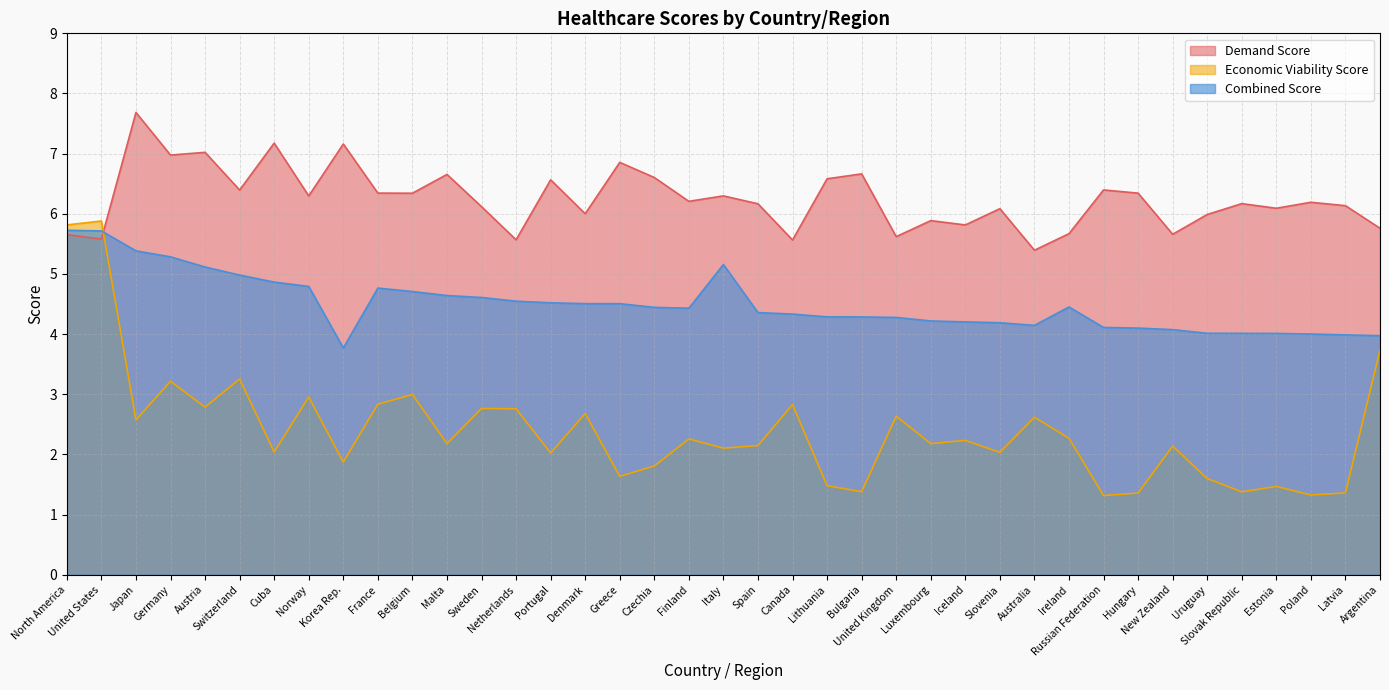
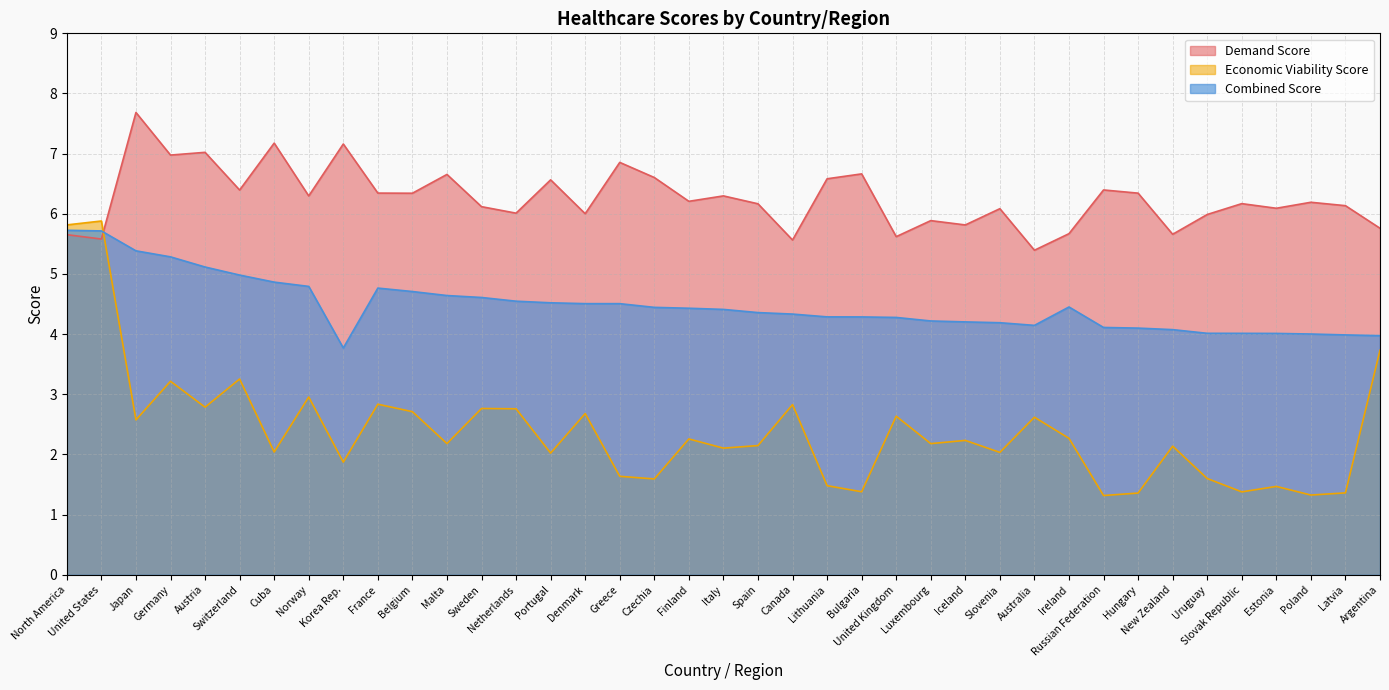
  {
    "Demand Score": {
      "North America": 5.7,
      "United States": 5.6,
      "Japan": 7.7,
      "Germany": 7.0,
      "Austria": 7.0,
      "Switzerland": 6.4,
      "Cuba": 7.2,
      "Norway": 6.3,
      "Korea Rep.": 7.2,
      "France": 6.3,
      "Belgium": 6.3,
      "Malta": 6.7,
      "Sweden": 6.1,
-     "Netherlands": 5.6,
+     "Netherlands": 6.0,
      "Portugal": 6.6,
      "Denmark": 6.0,
      "Greece": 6.9,
      "Czechia": 6.6,
      "Finland": 6.2,
      "Italy": 6.3,
      "Spain": 6.2,
      "Canada": 5.6,
      "Lithuania": 6.6,
      "Bulgaria": 6.7,
      "United Kingdom": 5.6,
      "Luxembourg": 5.9,
      "Iceland": 5.8,
      "Slovenia": 6.1,
      "Australia": 5.4,
      "Ireland": 5.7,
      "Russian Federation": 6.4,
      "Hungary": 6.3,
      "New Zealand": 5.7,
      "Uruguay": 6.0,
      "Slovak Republic": 6.2,
      "Estonia": 6.1,
      "Poland": 6.2,
      "Latvia": 6.1,
      "Argentina": 5.8
    },
    "Economic Viability Score": {
      "North America": 5.8,
      "United States": 5.9,
      "Japan": 2.6,
      "Germany": 3.2,
      "Austria": 2.8,
      "Switzerland": 3.3,
      "Cuba": 2.0,
      "Norway": 3.0,
      "Korea Rep.": 1.9,
      "France": 2.8,
-     "Belgium": 3.0,
+     "Belgium": 2.7,
      "Malta": 2.2,
      "Sweden": 2.8,
      "Netherlands": 2.8,
      "Portugal": 2.0,
      "Denmark": 2.7,
      "Greece": 1.6,
-     "Czechia": 1.8,
+     "Czechia": 1.6,
      "Finland": 2.3,
      "Italy": 2.1,
      "Spain": 2.1,
      "Canada": 2.8,
      "Lithuania": 1.5,
      "Bulgaria": 1.4,
      "United Kingdom": 2.6,
      "Luxembourg": 2.2,
      "Iceland": 2.2,
      "Slovenia": 2.0,
      "Australia": 2.6,
      "Ireland": 2.3,
      "Russian Federation": 1.3,
      "Hungary": 1.4,
      "New Zealand": 2.1,
      "Uruguay": 1.6,
      "Slovak Republic": 1.4,
      "Estonia": 1.5,
      "Poland": 1.3,
      "Latvia": 1.4,
      "Argentina": 3.7
    },
    "Combined Score": {
      "North America": 5.7,
      "United States": 5.7,
      "Japan": 5.4,
      "Germany": 5.3,
      "Austria": 5.1,
      "Switzerland": 5.0,
      "Cuba": 4.9,
      "Norway": 4.8,
      "Korea Rep.": 3.8,
      "France": 4.8,
      "Belgium": 4.7,
      "Malta": 4.6,
      "Sweden": 4.6,
      "Netherlands": 4.5,
      "Portugal": 4.5,
      "Denmark": 4.5,
      "Greece": 4.5,
      "Czechia": 4.4,
      "Finland": 4.4,
-     "Italy": 5.2,
+     "Italy": 4.4,
      "Spain": 4.4,
      "Canada": 4.3,
      "Lithuania": 4.3,
      "Bulgaria": 4.3,
      "United Kingdom": 4.3,
      "Luxembourg": 4.2,
      "Iceland": 4.2,
      "Slovenia": 4.2,
      "Australia": 4.1,
      "Ireland": 4.5,
      "Russian Federation": 4.1,
      "Hungary": 4.1,
      "New Zealand": 4.1,
      "Uruguay": 4.0,
      "Slovak Republic": 4.0,
      "Estonia": 4.0,
      "Poland": 4.0,
      "Latvia": 4.0,
      "Argentina": 4.0
    }
  }
